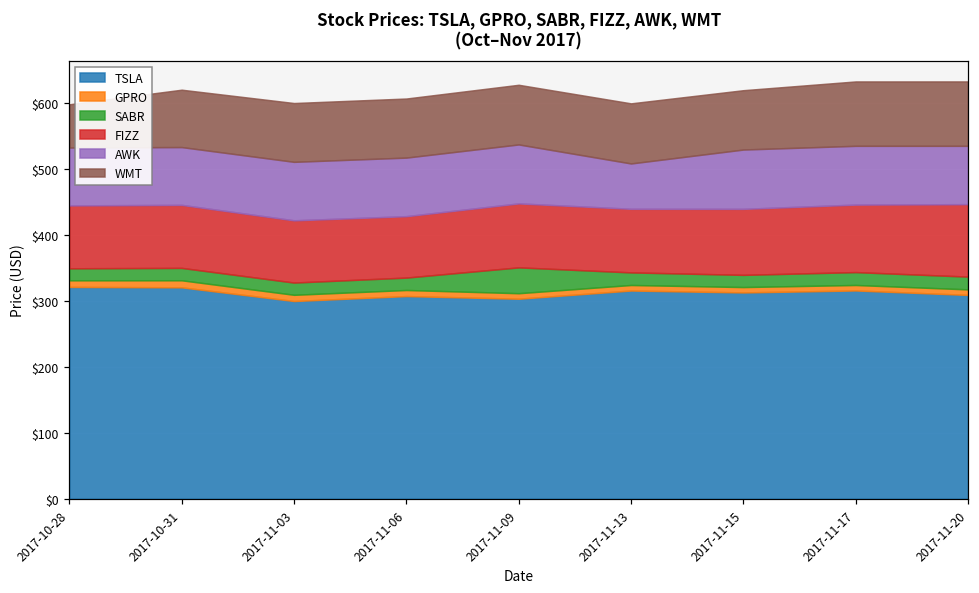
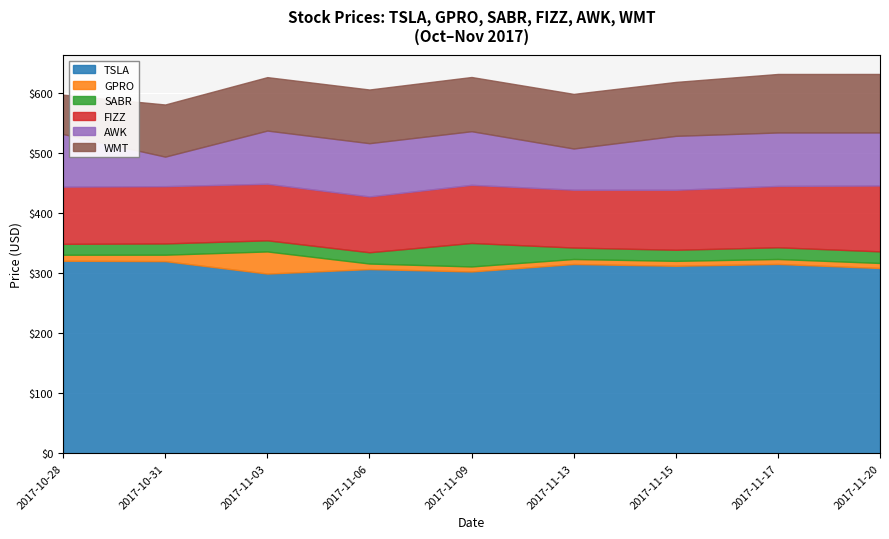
  {
    "TSLA": {
      "2017-10-28": "$320",
      "2017-10-31": "$320",
      "2017-11-03": "$300",
      "2017-11-06": "$310",
      "2017-11-09": "$300",
      "2017-11-13": "$320",
      "2017-11-15": "$310",
      "2017-11-17": "$320",
      "2017-11-20": "$310"
    },
    "GPRO": {
      "2017-10-28": "$10",
      "2017-10-31": "$10",
-     "2017-11-03": "$10",
+     "2017-11-03": "$40",
      "2017-11-06": "$10",
      "2017-11-09": "$10",
      "2017-11-13": "$10",
      "2017-11-15": "$10",
      "2017-11-17": "$10",
      "2017-11-20": "$10"
    },
    "SABR": {
      "2017-10-28": "$20",
      "2017-10-31": "$20",
      "2017-11-03": "$20",
      "2017-11-06": "$20",
      "2017-11-09": "$40",
      "2017-11-13": "$20",
      "2017-11-15": "$20",
      "2017-11-17": "$20",
      "2017-11-20": "$20"
    },
    "FIZZ": {
      "2017-10-28": "$100",
      "2017-10-31": "$100",
      "2017-11-03": "$90",
      "2017-11-06": "$90",
      "2017-11-09": "$100",
      "2017-11-13": "$100",
      "2017-11-15": "$100",
      "2017-11-17": "$100",
      "2017-11-20": "$110"
    },
    "AWK": {
      "2017-10-28": "$90",
-     "2017-10-31": "$90",
+     "2017-10-31": "$50",
      "2017-11-03": "$90",
      "2017-11-06": "$90",
      "2017-11-09": "$90",
      "2017-11-13": "$70",
      "2017-11-15": "$90",
      "2017-11-17": "$90",
      "2017-11-20": "$90"
    },
    "WMT": {
      "2017-10-28": "$70",
      "2017-10-31": "$90",
      "2017-11-03": "$90",
      "2017-11-06": "$90",
      "2017-11-09": "$90",
      "2017-11-13": "$90",
      "2017-11-15": "$90",
      "2017-11-17": "$100",
      "2017-11-20": "$100"
    }
  }
